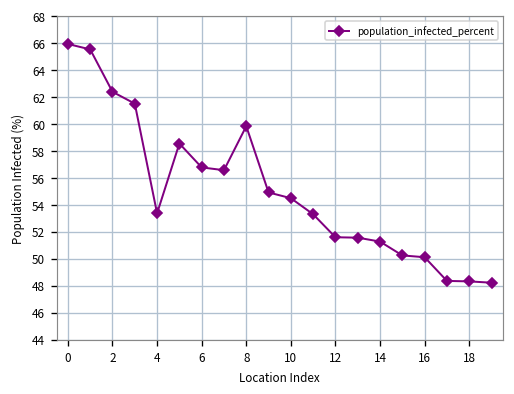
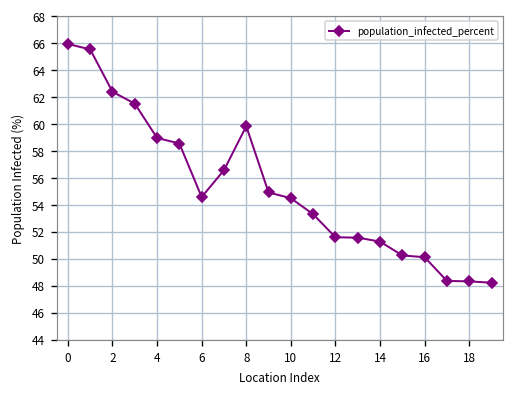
  {
    "0": 65.9,
    "2": 62.4,
-   "4": 53.4,
-   "6": 56.8,
+   "4": 59.0,
+   "6": 54.6,
    "8": 59.8,
    "10": 54.5,
    "12": 51.6,
    "14": 51.3,
    "16": 50.1,
    "18": 48.3
  }
